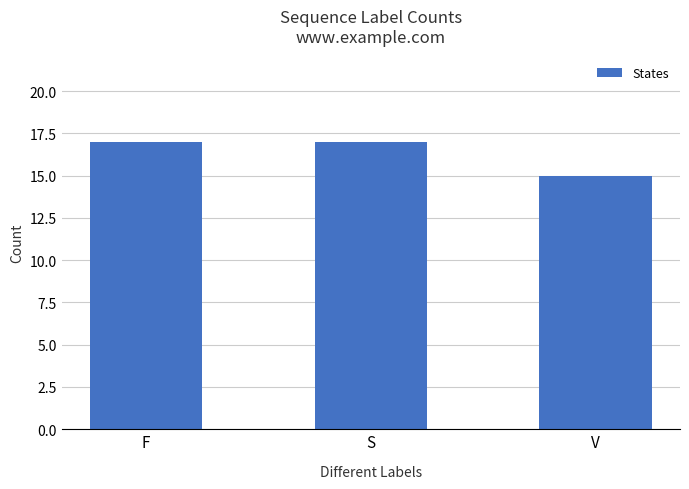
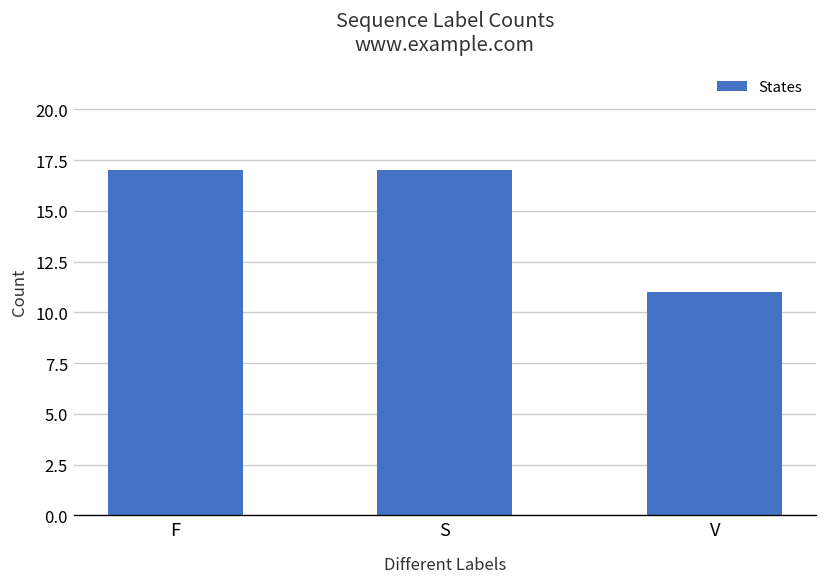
  {
    "F": 17,
    "S": 17,
-   "V": 15
+   "V": 11
  }
